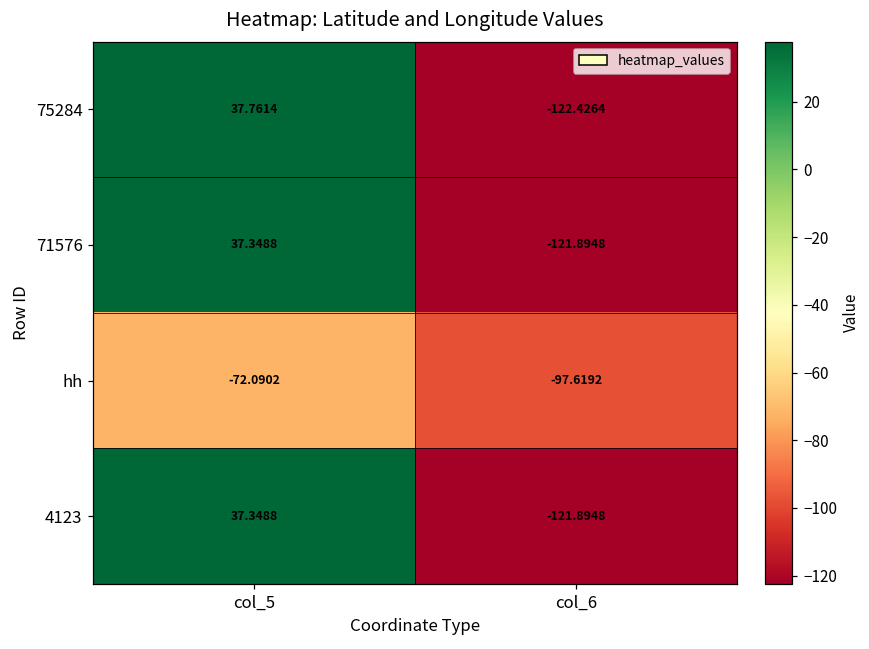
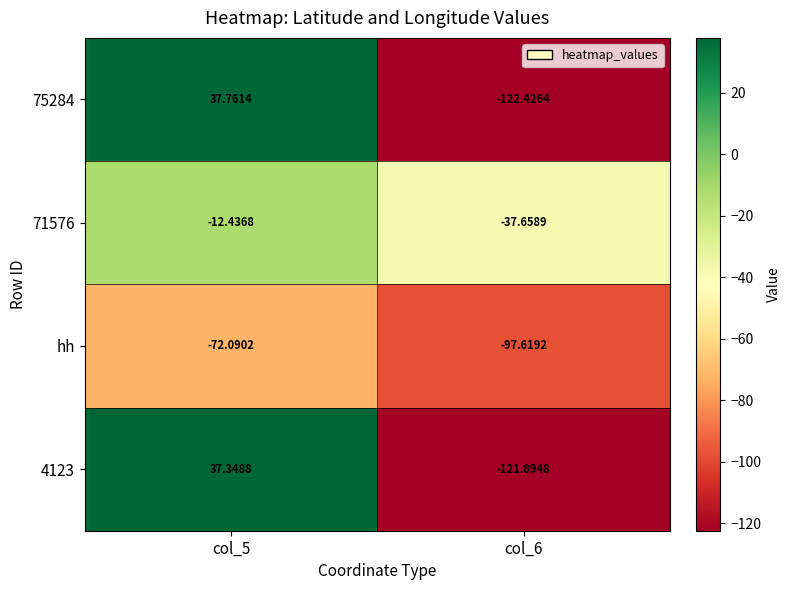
  {
    "75284": {
      "col_5": 37.7614,
      "col_6": -122.4264
    },
    "71576": {
-     "col_5": 37.3488,
-     "col_6": -121.8948
+     "col_5": -12.4368,
+     "col_6": -37.6589
    },
    "hh": {
      "col_5": -72.0902,
      "col_6": -97.6192
    },
    "4123": {
      "col_5": 37.3488,
      "col_6": -121.8948
    }
  }
